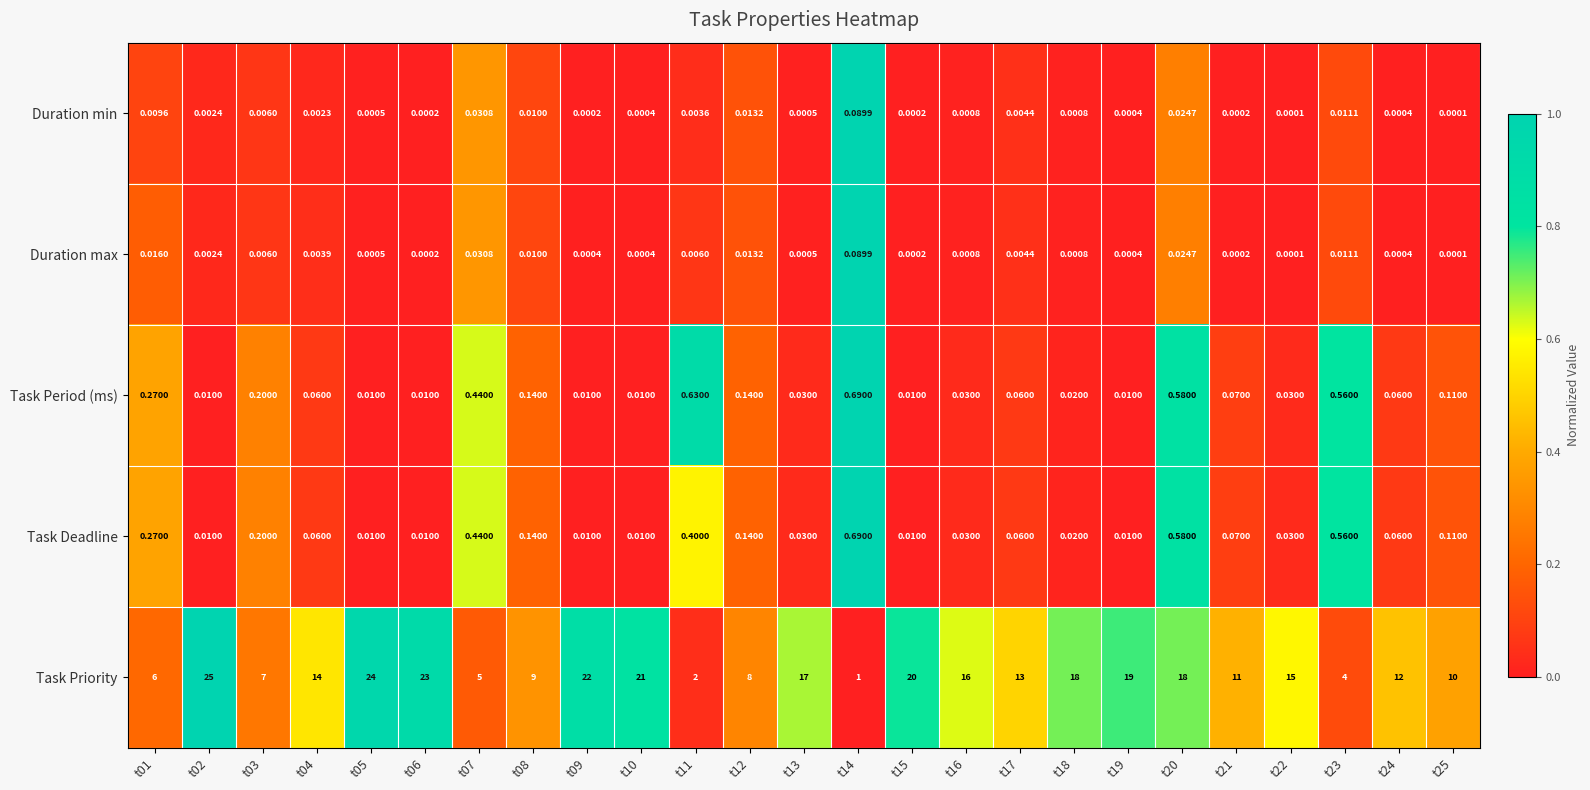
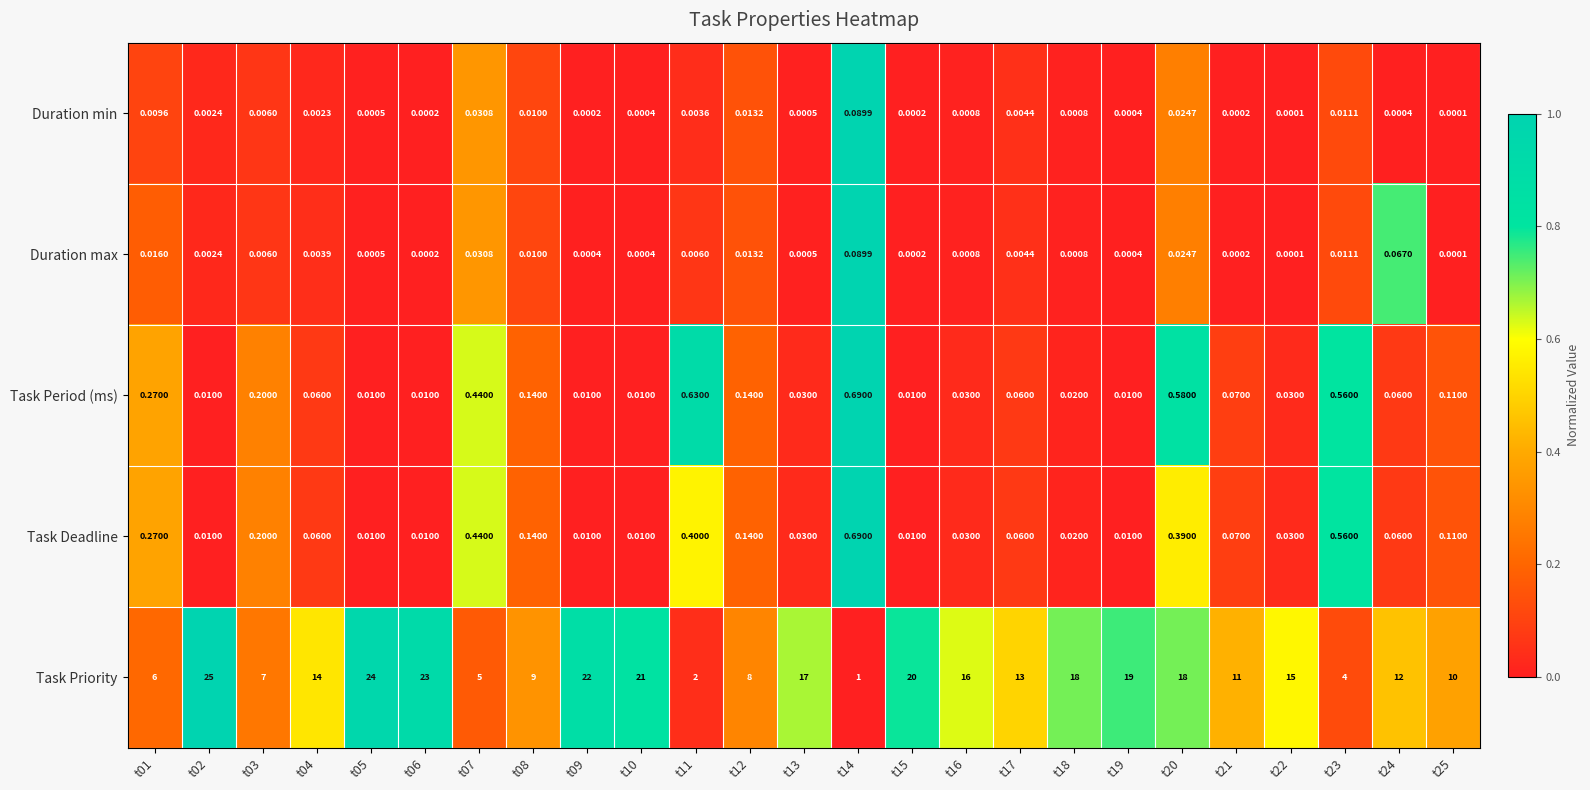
  {
    "Duration min": {
      "t01": 0.0096,
      "t02": 0.0024,
      "t03": 0.0060,
      "t04": 0.0023,
      "t05": 0.0005,
      "t06": 0.0002,
      "t07": 0.0308,
      "t08": 0.0100,
      "t09": 0.0002,
      "t10": 0.0004,
      "t11": 0.0036,
      "t12": 0.0132,
      "t13": 0.0005,
      "t14": 0.0899,
      "t15": 0.0002,
      "t16": 0.0008,
      "t17": 0.0044,
      "t18": 0.0008,
      "t19": 0.0004,
      "t20": 0.0247,
      "t21": 0.0002,
      "t22": 0.0001,
      "t23": 0.0111,
      "t24": 0.0004,
      "t25": 0.0001
    },
    "Duration max": {
      "t01": 0.0160,
      "t02": 0.0024,
      "t03": 0.0060,
      "t04": 0.0039,
      "t05": 0.0005,
      "t06": 0.0002,
      "t07": 0.0308,
      "t08": 0.0100,
      "t09": 0.0004,
      "t10": 0.0004,
      "t11": 0.0060,
      "t12": 0.0132,
      "t13": 0.0005,
      "t14": 0.0899,
      "t15": 0.0002,
      "t16": 0.0008,
      "t17": 0.0044,
      "t18": 0.0008,
      "t19": 0.0004,
      "t20": 0.0247,
      "t21": 0.0002,
      "t22": 0.0001,
      "t23": 0.0111,
-     "t24": 0.0004,
+     "t24": 0.0670,
      "t25": 0.0001
    },
    "Task Period (ms)": {
      "t01": 0.2700,
      "t02": 0.0100,
      "t03": 0.2000,
      "t04": 0.0600,
      "t05": 0.0100,
      "t06": 0.0100,
      "t07": 0.4400,
      "t08": 0.1400,
      "t09": 0.0100,
      "t10": 0.0100,
      "t11": 0.6300,
      "t12": 0.1400,
      "t13": 0.0300,
      "t14": 0.6900,
      "t15": 0.0100,
      "t16": 0.0300,
      "t17": 0.0600,
      "t18": 0.0200,
      "t19": 0.0100,
      "t20": 0.5800,
      "t21": 0.0700,
      "t22": 0.0300,
      "t23": 0.5600,
      "t24": 0.0600,
      "t25": 0.1100
    },
    "Task Deadline": {
      "t01": 0.2700,
      "t02": 0.0100,
      "t03": 0.2000,
      "t04": 0.0600,
      "t05": 0.0100,
      "t06": 0.0100,
      "t07": 0.4400,
      "t08": 0.1400,
      "t09": 0.0100,
      "t10": 0.0100,
      "t11": 0.4000,
      "t12": 0.1400,
      "t13": 0.0300,
      "t14": 0.6900,
      "t15": 0.0100,
      "t16": 0.0300,
      "t17": 0.0600,
      "t18": 0.0200,
      "t19": 0.0100,
-     "t20": 0.5800,
+     "t20": 0.3900,
      "t21": 0.0700,
      "t22": 0.0300,
      "t23": 0.5600,
      "t24": 0.0600,
      "t25": 0.1100
    },
    "Task Priority": {
      "t01": 6,
      "t02": 25,
      "t03": 7,
      "t04": 14,
      "t05": 24,
      "t06": 23,
      "t07": 5,
      "t08": 9,
      "t09": 22,
      "t10": 21,
      "t11": 2,
      "t12": 8,
      "t13": 17,
      "t14": 1,
      "t15": 20,
      "t16": 16,
      "t17": 13,
      "t18": 18,
      "t19": 19,
      "t20": 18,
      "t21": 11,
      "t22": 15,
      "t23": 4,
      "t24": 12,
      "t25": 10
    }
  }
